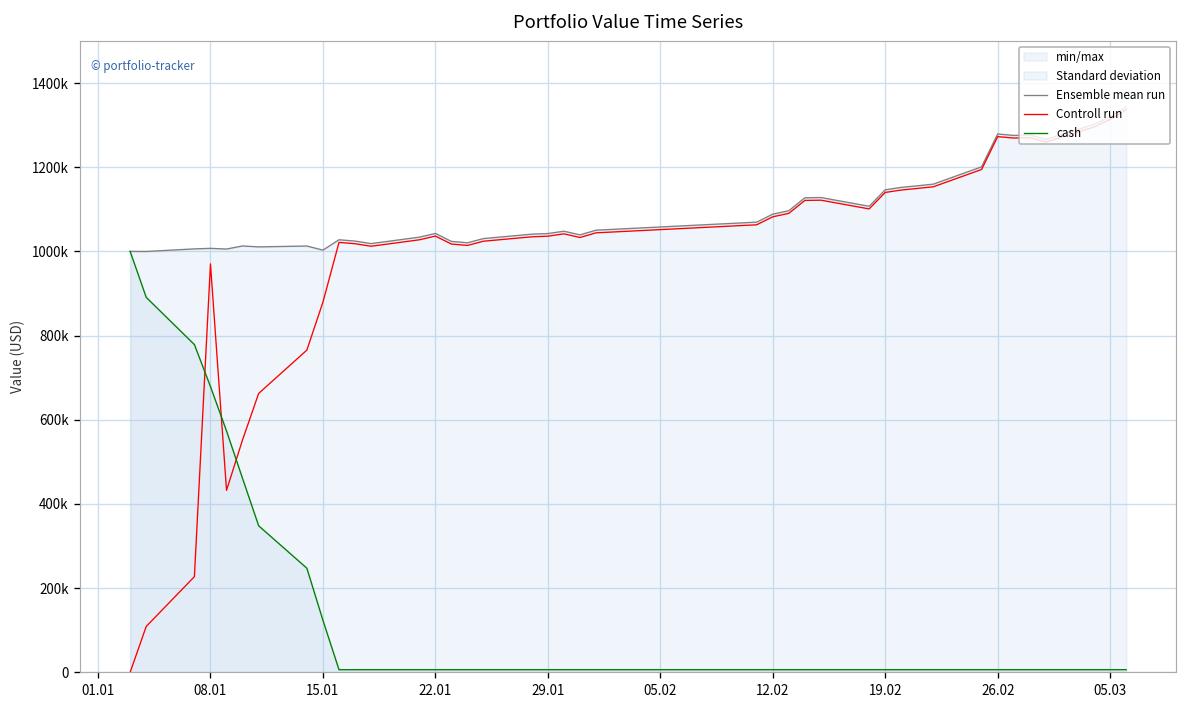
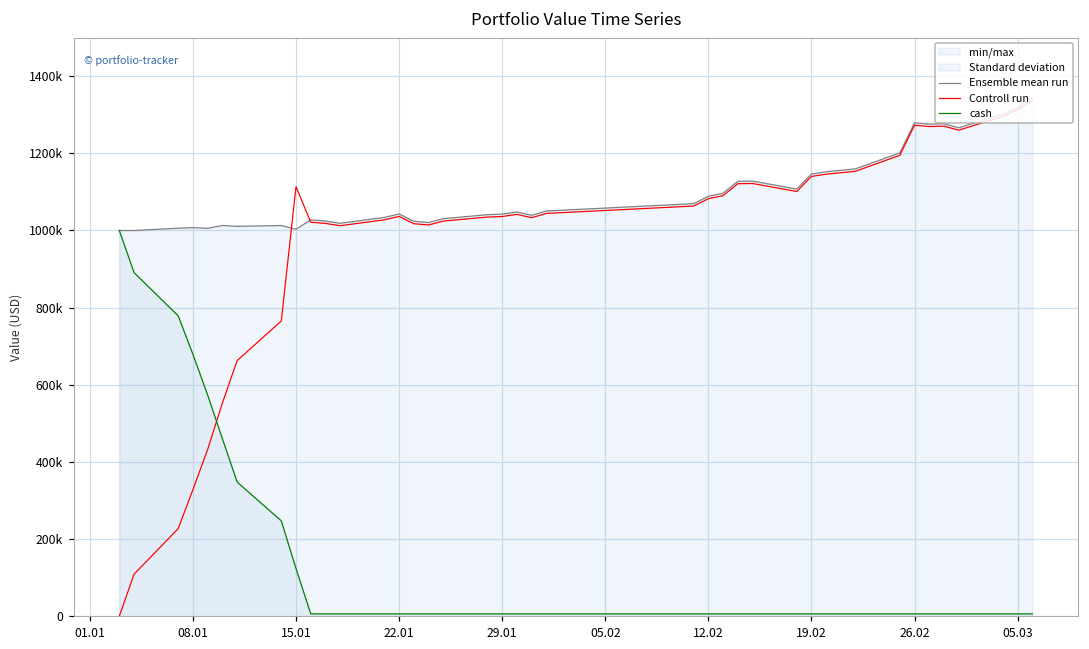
  {
    "Controll run": {
-     "08.01": 970000,
-     "15.01": 880000
+     "08.01": 330000,
+     "15.01": 1110000
    }
  }
